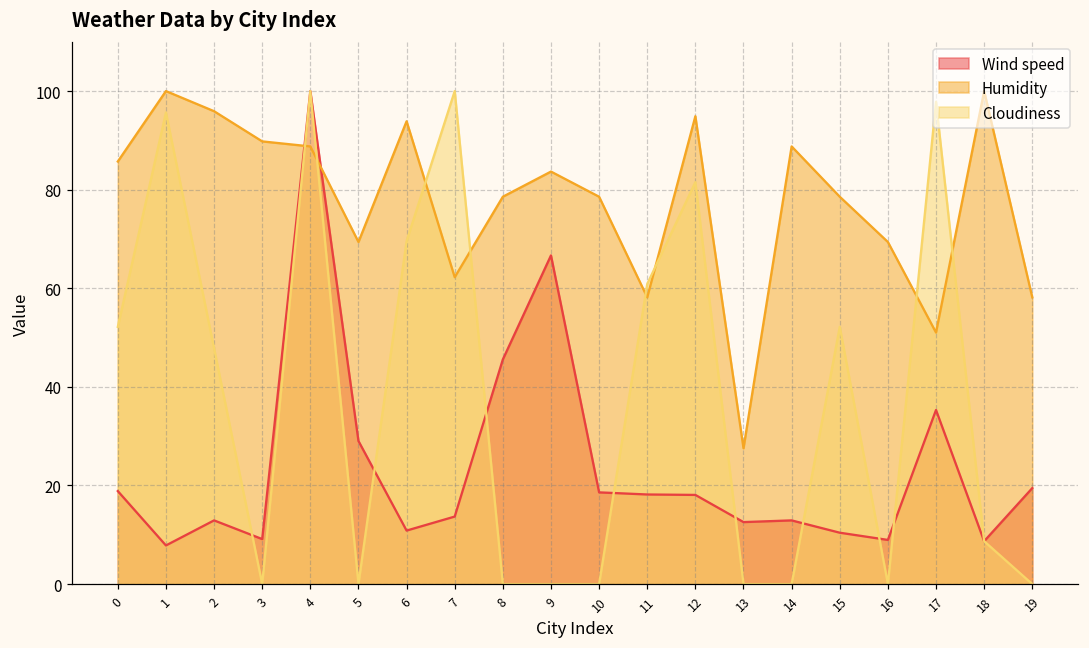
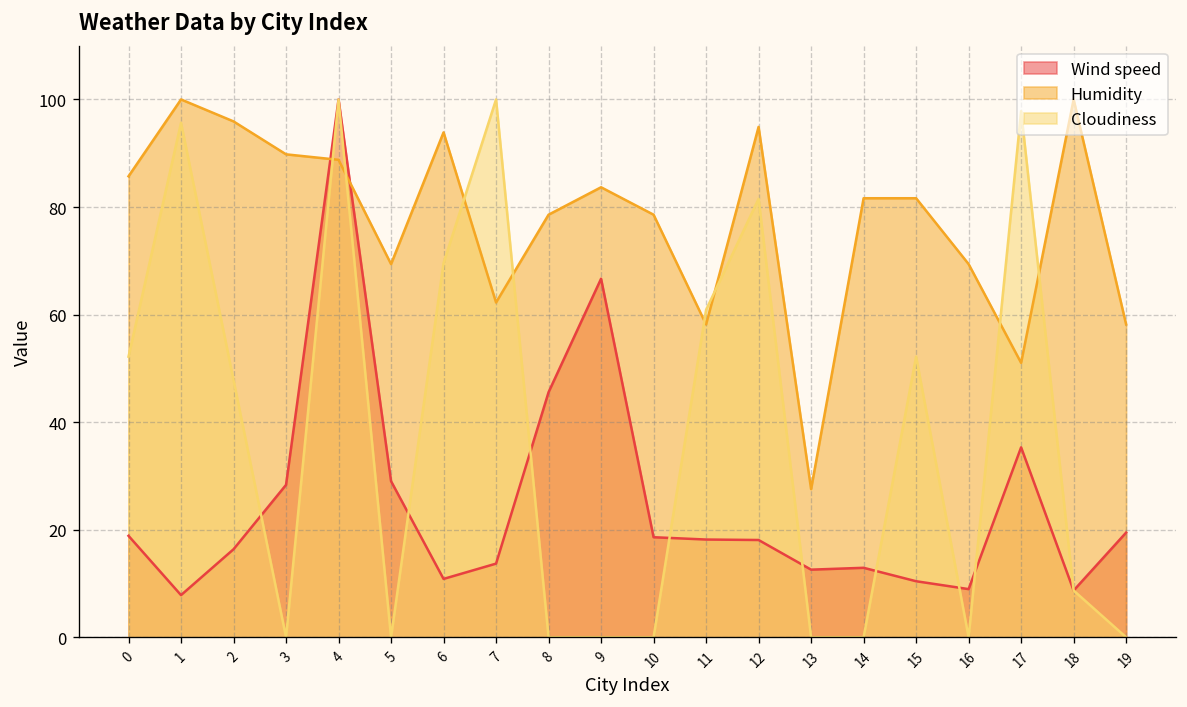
  {
    "Wind speed": {
      "0": 19,
      "1": 8,
-     "2": 13,
-     "3": 9,
+     "2": 16,
+     "3": 28,
      "5": 29,
      "6": 11,
      "7": 14,
      "8": 46,
      "9": 67,
      "10": 19,
      "11": 18,
      "12": 18,
      "13": 13,
      "14": 13,
      "15": 10,
      "16": 9,
      "17": 35,
      "19": 19
    },
    "Humidity": {
      "0": 86,
      "1": 100,
      "2": 96,
      "3": 90,
      "4": 89,
      "5": 69,
      "6": 94,
      "7": 62,
      "8": 79,
      "9": 84,
      "10": 79,
      "11": 58,
      "12": 95,
      "13": 28,
-     "14": 89,
-     "15": 79,
+     "14": 82,
+     "15": 82,
      "16": 69,
      "17": 51,
      "19": 58
    },
    "Cloudiness": {
      "0": 52,
      "1": 96,
      "2": 48,
      "3": 0,
      "5": 0,
      "6": 70,
      "7": 100,
      "8": 0,
      "9": 0,
      "10": 0,
      "11": 61,
      "12": 82,
      "13": 0,
      "14": 0,
      "15": 52,
      "16": 0,
      "19": 0
    }
  }
